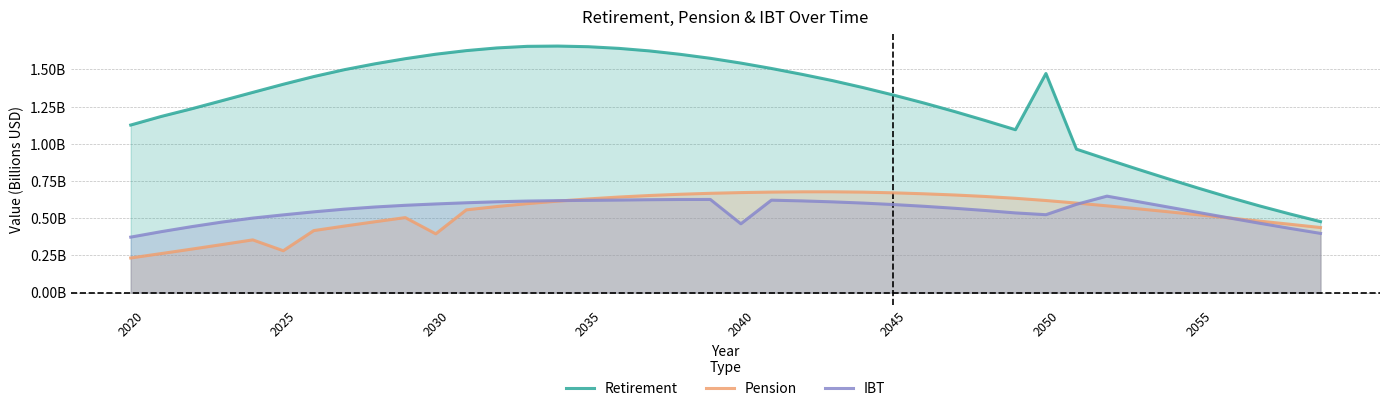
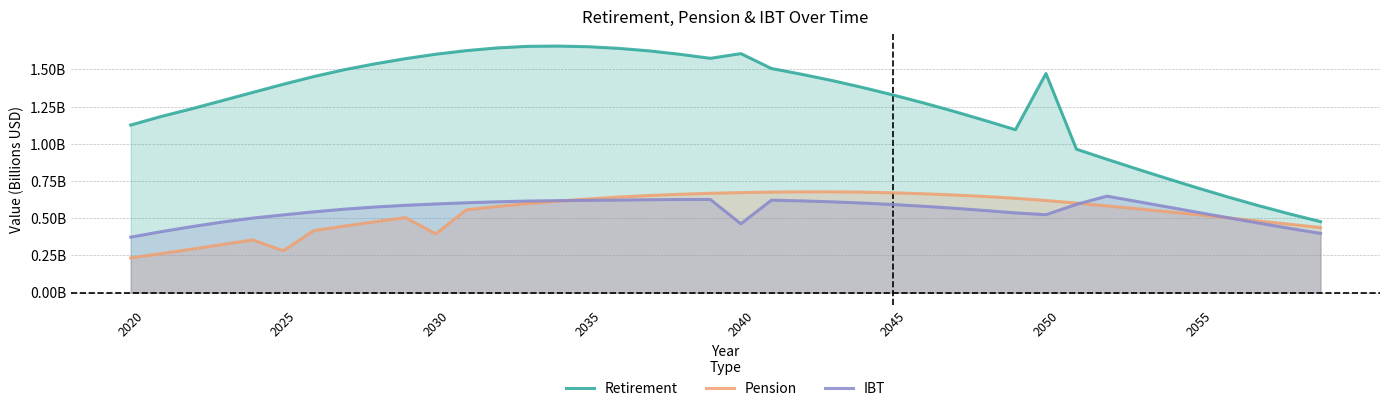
  {
    "Retirement": {
      "2020": 1130000000,
      "2025": 1400000000,
      "2030": 1600000000,
      "2035": 1650000000,
-     "2040": 1540000000,
+     "2040": 1610000000,
      "2045": 1330000000,
      "2050": 1470000000,
      "2055": 700000000
    },
    "Pension": {
      "2020": 230000000,
      "2025": 280000000,
      "2030": 390000000,
      "2040": 670000000,
      "2045": 670000000,
      "2050": 620000000
    },
    "IBT": {
      "2020": 370000000,
      "2025": 520000000,
      "2030": 600000000,
      "2040": 460000000,
      "2045": 590000000,
      "2050": 520000000
    }
  }
